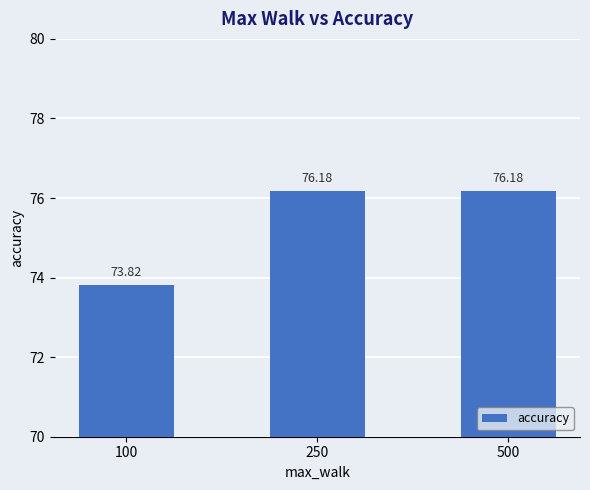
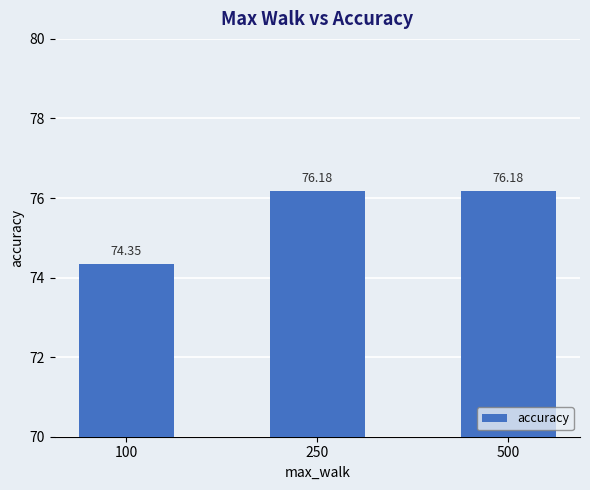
  {
-   "100": 73.82,
+   "100": 74.35,
    "250": 76.18,
    "500": 76.18
  }
